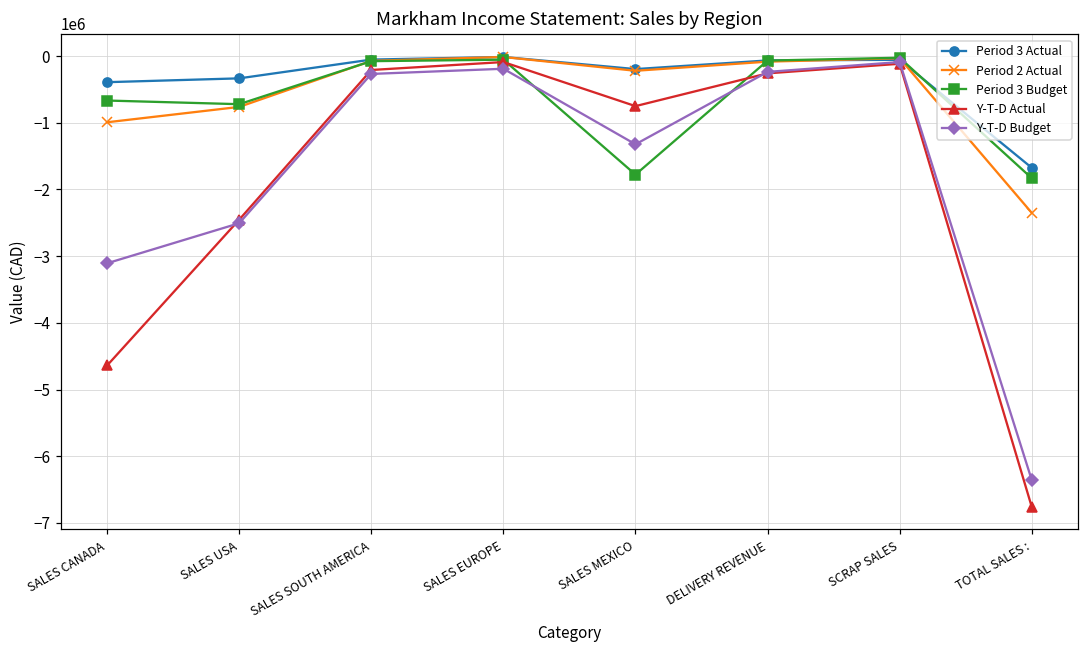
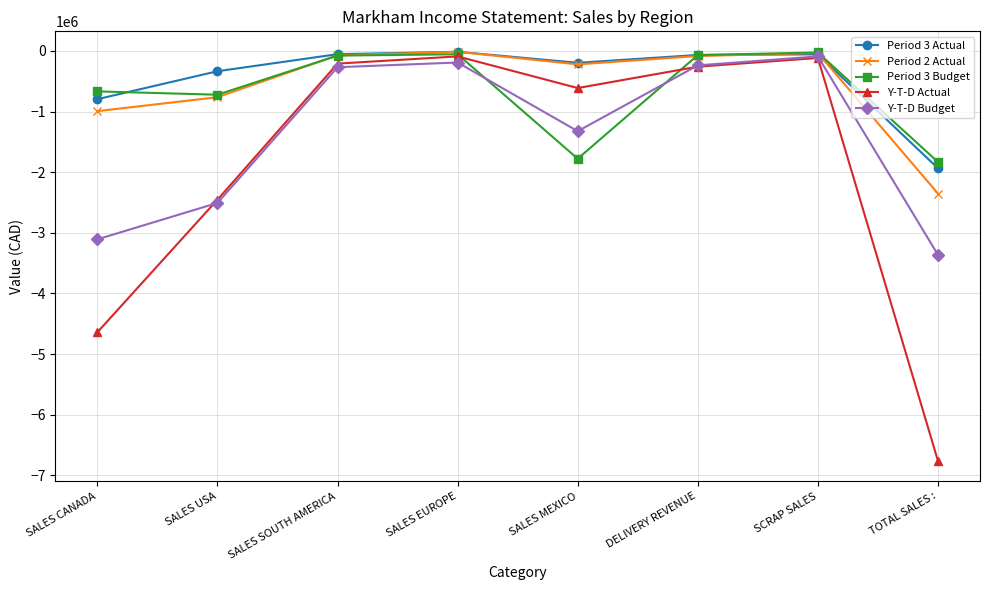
  {
    "Period 3 Actual": {
-     "SALES CANADA": -400000,
+     "SALES CANADA": -800000,
      "SALES USA": -300000,
-     "TOTAL SALES :": -1700000
+     "TOTAL SALES :": -1900000
    },
    "Period 2 Actual": {
      "SALES CANADA": -1000000,
      "TOTAL SALES :": -2400000
    },
    "Period 3 Budget": {
      "SALES CANADA": -700000,
      "SALES MEXICO": -1800000,
      "TOTAL SALES :": -1800000
    },
    "Y-T-D Actual": {
      "SALES CANADA": -4600000,
      "SALES USA": -2500000,
      "SALES SOUTH AMERICA": -200000,
-     "SALES MEXICO": -800000,
+     "SALES MEXICO": -600000,
      "TOTAL SALES :": -6800000
    },
    "Y-T-D Budget": {
      "SALES CANADA": -3100000,
      "SALES USA": -2500000,
      "SALES SOUTH AMERICA": -300000,
      "SALES EUROPE": -200000,
      "SALES MEXICO": -1300000,
-     "TOTAL SALES :": -6400000
+     "TOTAL SALES :": -3400000
    }
  }
